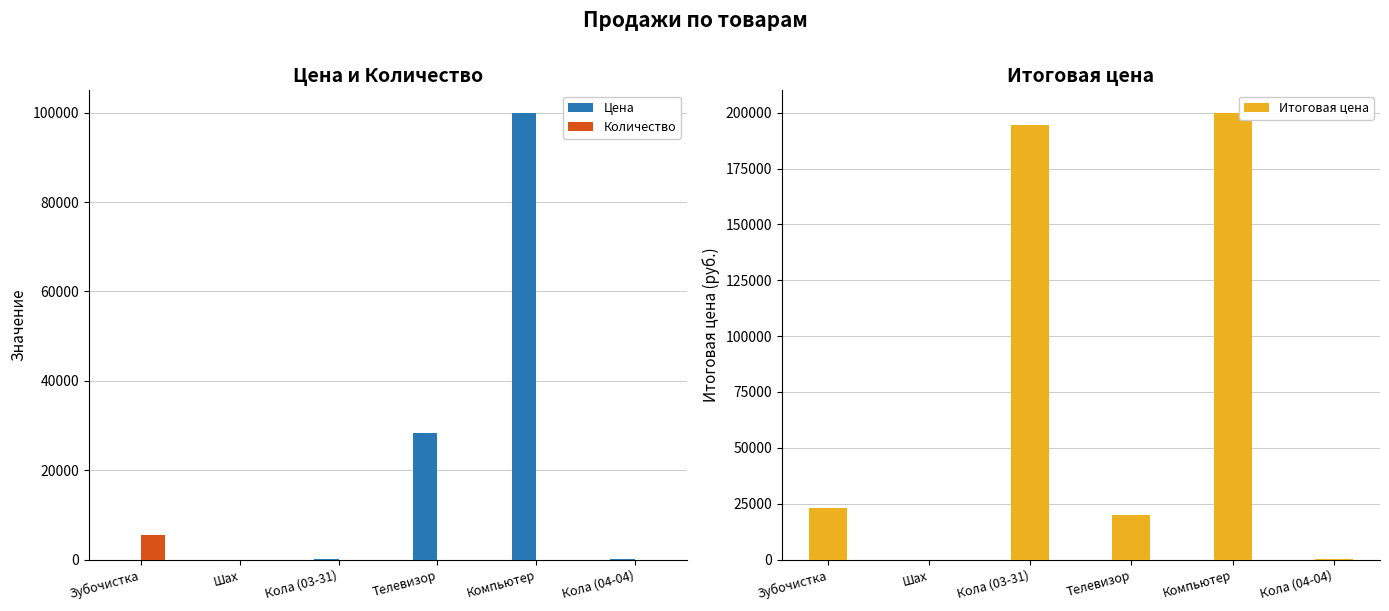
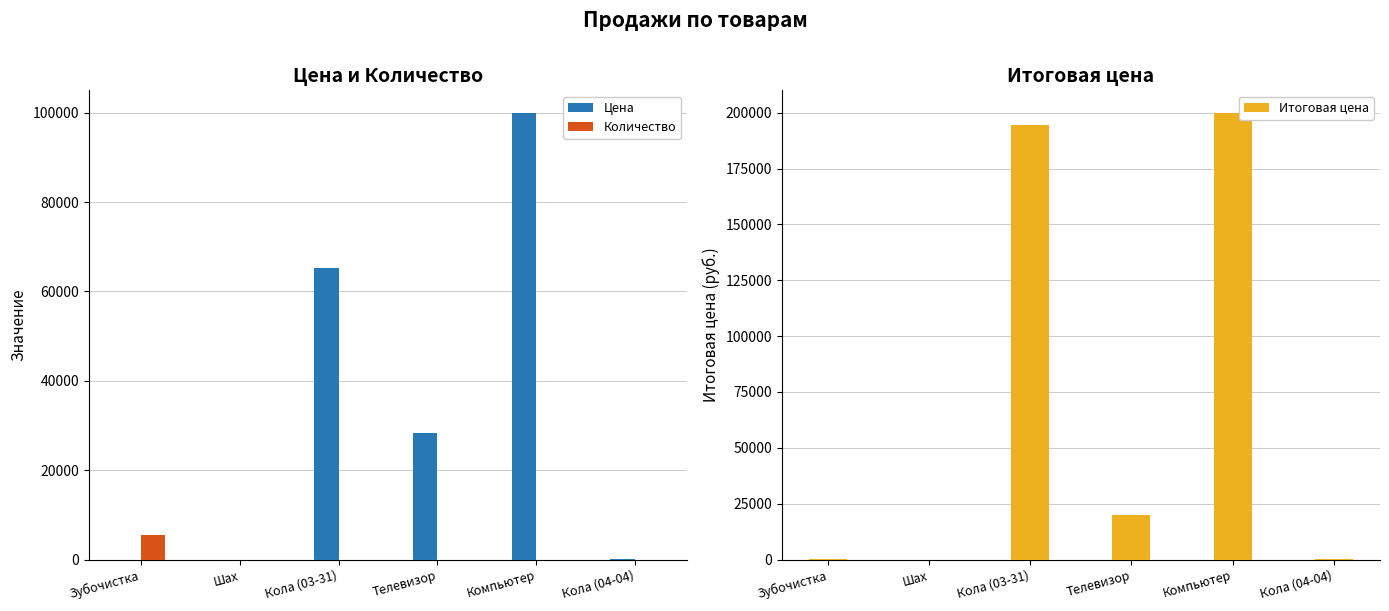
  {
    "Цена и Количество": {
      "Цена": {
-       "Кола (03-31)": 0,
+       "Кола (03-31)": 65000,
        "Телевизор": 28000,
        "Компьютер": 100000
      },
      "Количество": {
        "Зубочистка": 5000
      }
    },
    "Итоговая цена": {
-     "Зубочистка": 23000,
+     "Зубочистка": 0,
      "Кола (03-31)": 194000,
      "Телевизор": 20000,
      "Компьютер": 200000
    }
  }
